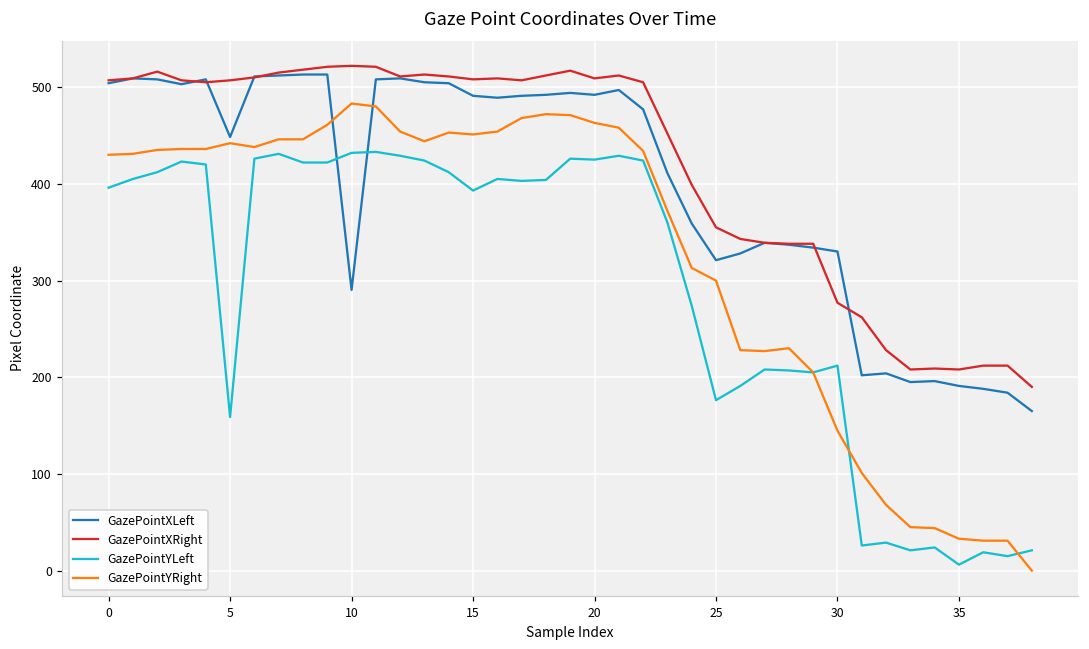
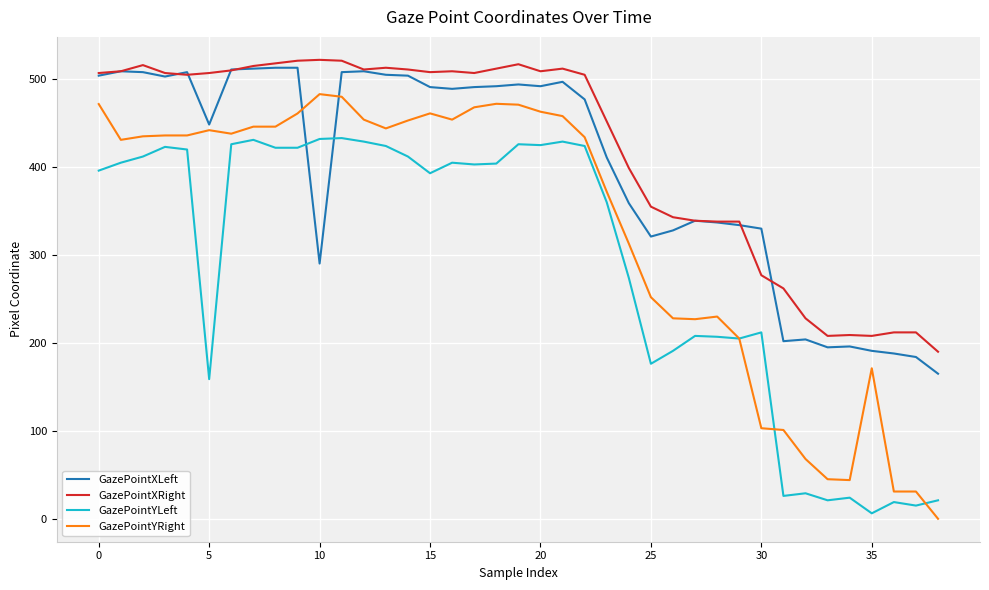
  {
    "GazePointXLeft": {
      "0": 500,
      "5": 450,
      "10": 290,
      "15": 490,
      "20": 490,
      "25": 320,
      "30": 330,
      "35": 190
    },
    "GazePointXRight": {
      "0": 510,
      "5": 510,
      "10": 520,
      "15": 510,
      "20": 510,
      "25": 360,
      "30": 280,
      "35": 210
    },
    "GazePointYLeft": {
      "0": 400,
      "5": 160,
      "10": 430,
      "15": 390,
      "20": 430,
      "25": 180,
      "30": 210,
      "35": 10
    },
    "GazePointYRight": {
-     "0": 430,
+     "0": 470,
      "5": 440,
      "10": 480,
-     "15": 450,
+     "15": 460,
      "20": 460,
-     "25": 300,
-     "30": 140,
-     "35": 30
+     "25": 250,
+     "30": 100,
+     "35": 170
    }
  }
